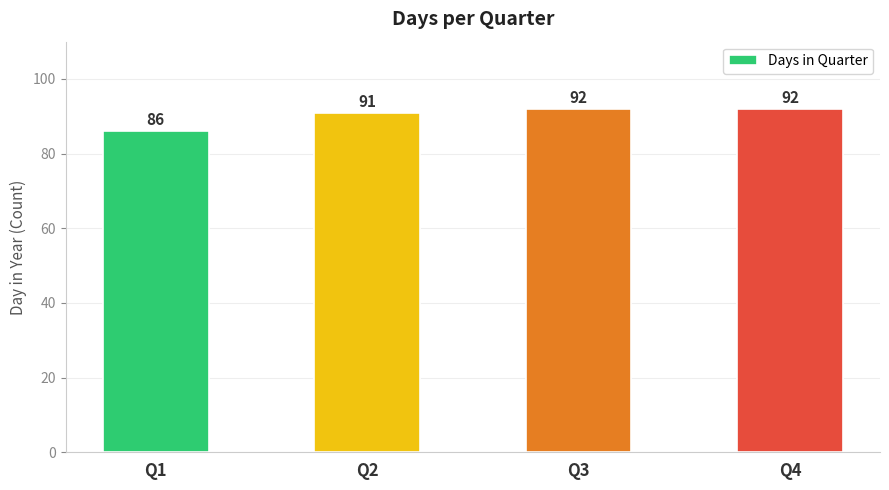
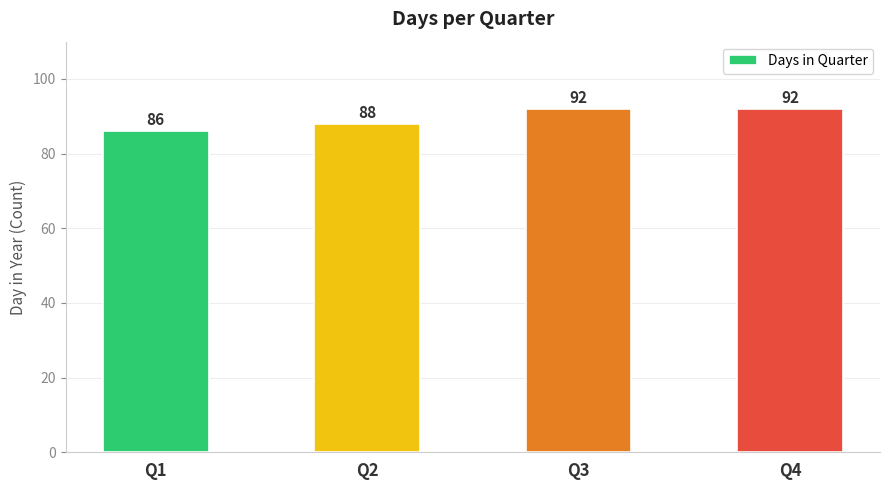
  {
    "Q1": 86,
-   "Q2": 91,
+   "Q2": 88,
    "Q3": 92,
    "Q4": 92
  }
